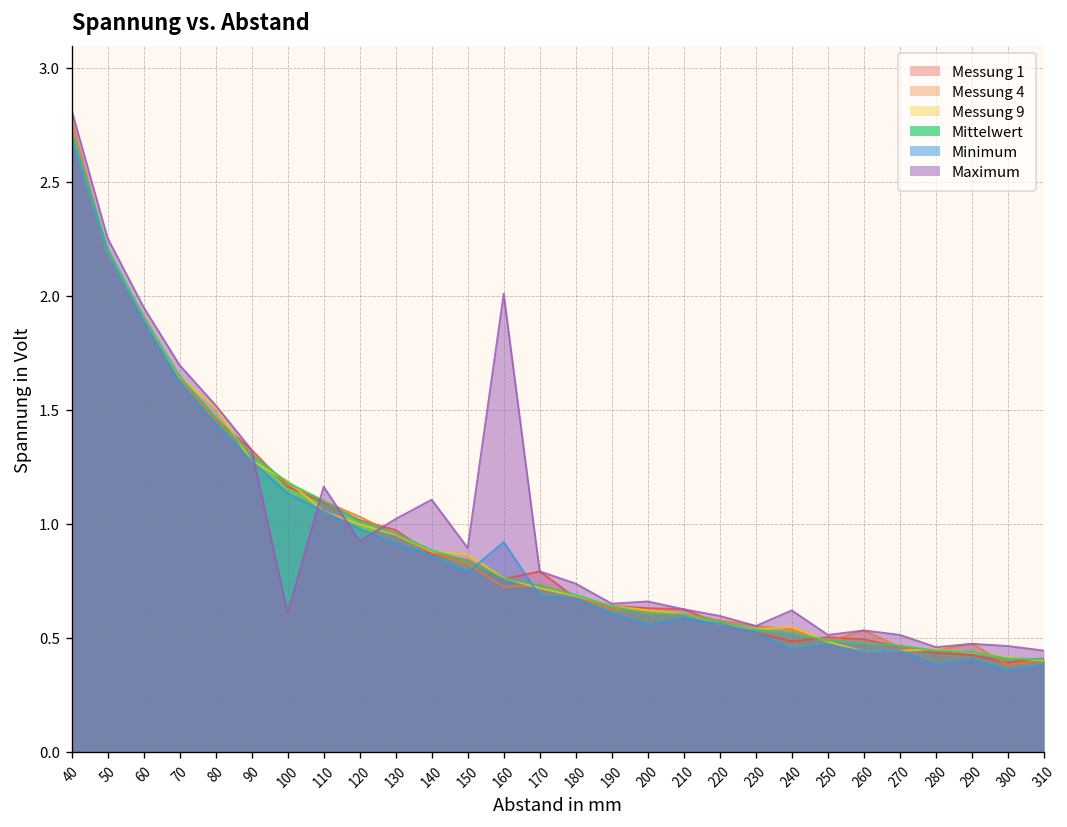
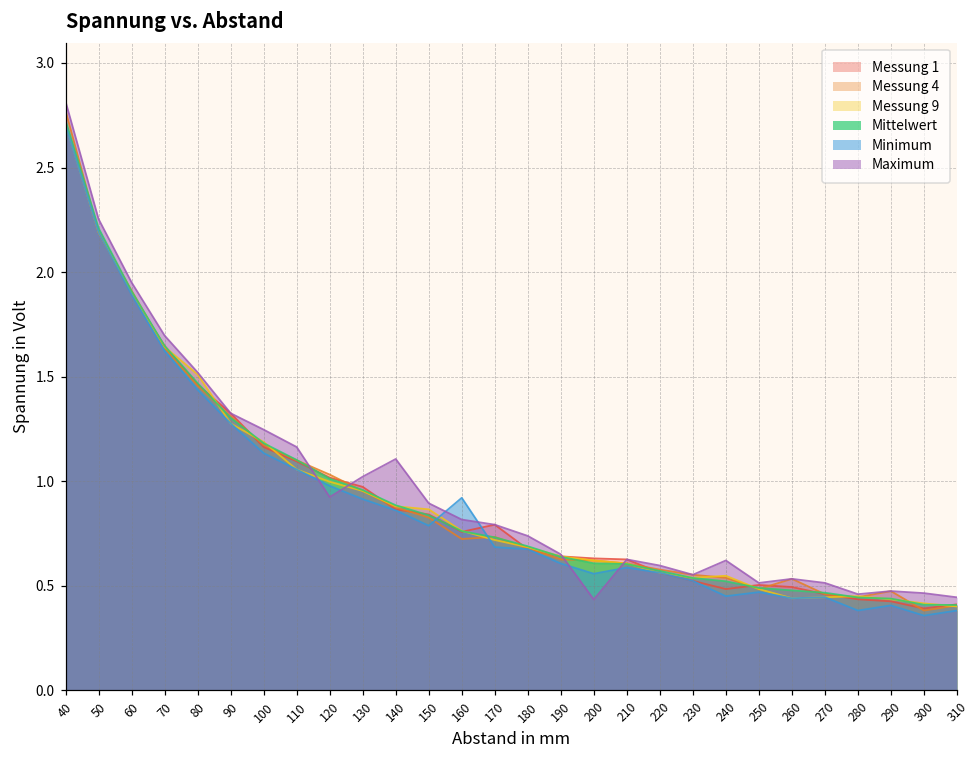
  {
    "Mittelwert": {
      "50": 2.21,
      "200": 0.61,
      "240": 0.52,
      "260": 0.48
    },
    "Minimum": {
      "70": 1.62,
      "80": 1.44,
      "100": 1.13,
      "120": 0.98,
      "130": 0.91,
      "150": 0.79,
      "160": 0.92,
      "170": 0.68,
      "190": 0.61,
      "200": 0.56,
      "210": 0.59,
      "240": 0.45,
      "250": 0.47,
      "280": 0.38,
      "290": 0.41,
      "300": 0.36,
      "310": 0.38
    },
    "Maximum": {
      "40": 2.82,
      "50": 2.25,
      "60": 1.95,
      "70": 1.70,
-     "100": 0.61,
+     "100": 1.25,
      "110": 1.16,
      "120": 0.92,
      "130": 1.02,
      "140": 1.11,
      "150": 0.89,
-     "160": 2.01,
+     "160": 0.82,
      "180": 0.74,
-     "200": 0.66,
+     "200": 0.43,
      "220": 0.60,
      "240": 0.62,
      "270": 0.51,
      "300": 0.46,
      "310": 0.44
    }
  }
